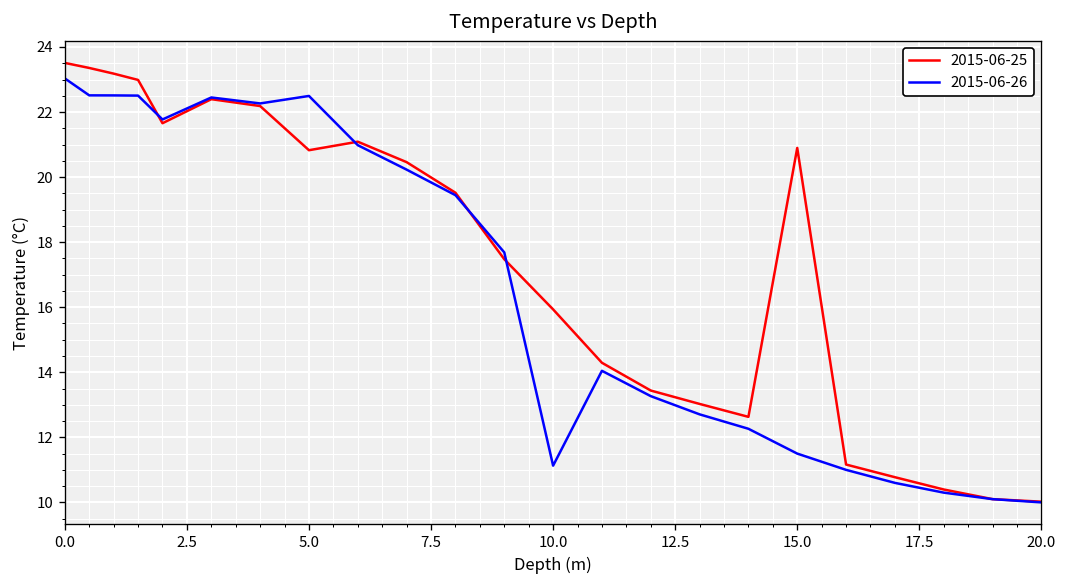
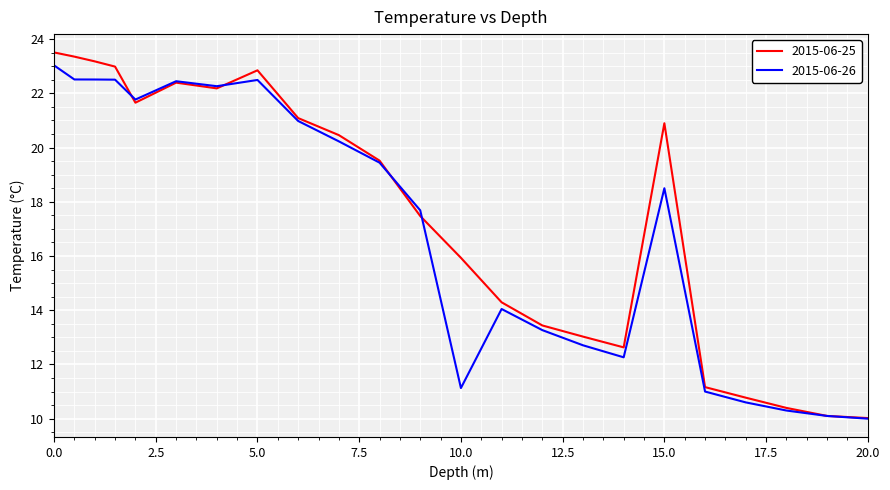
  {
    "2015-06-25": {
      "0.0": 23.5,
-     "5.0": 20.8,
+     "5.0": 22.9,
      "10.0": 15.9,
      "15.0": 20.9
    },
    "2015-06-26": {
      "0.0": 23.0,
      "5.0": 22.5,
      "10.0": 11.1,
-     "15.0": 11.5
+     "15.0": 18.5
    }
  }
